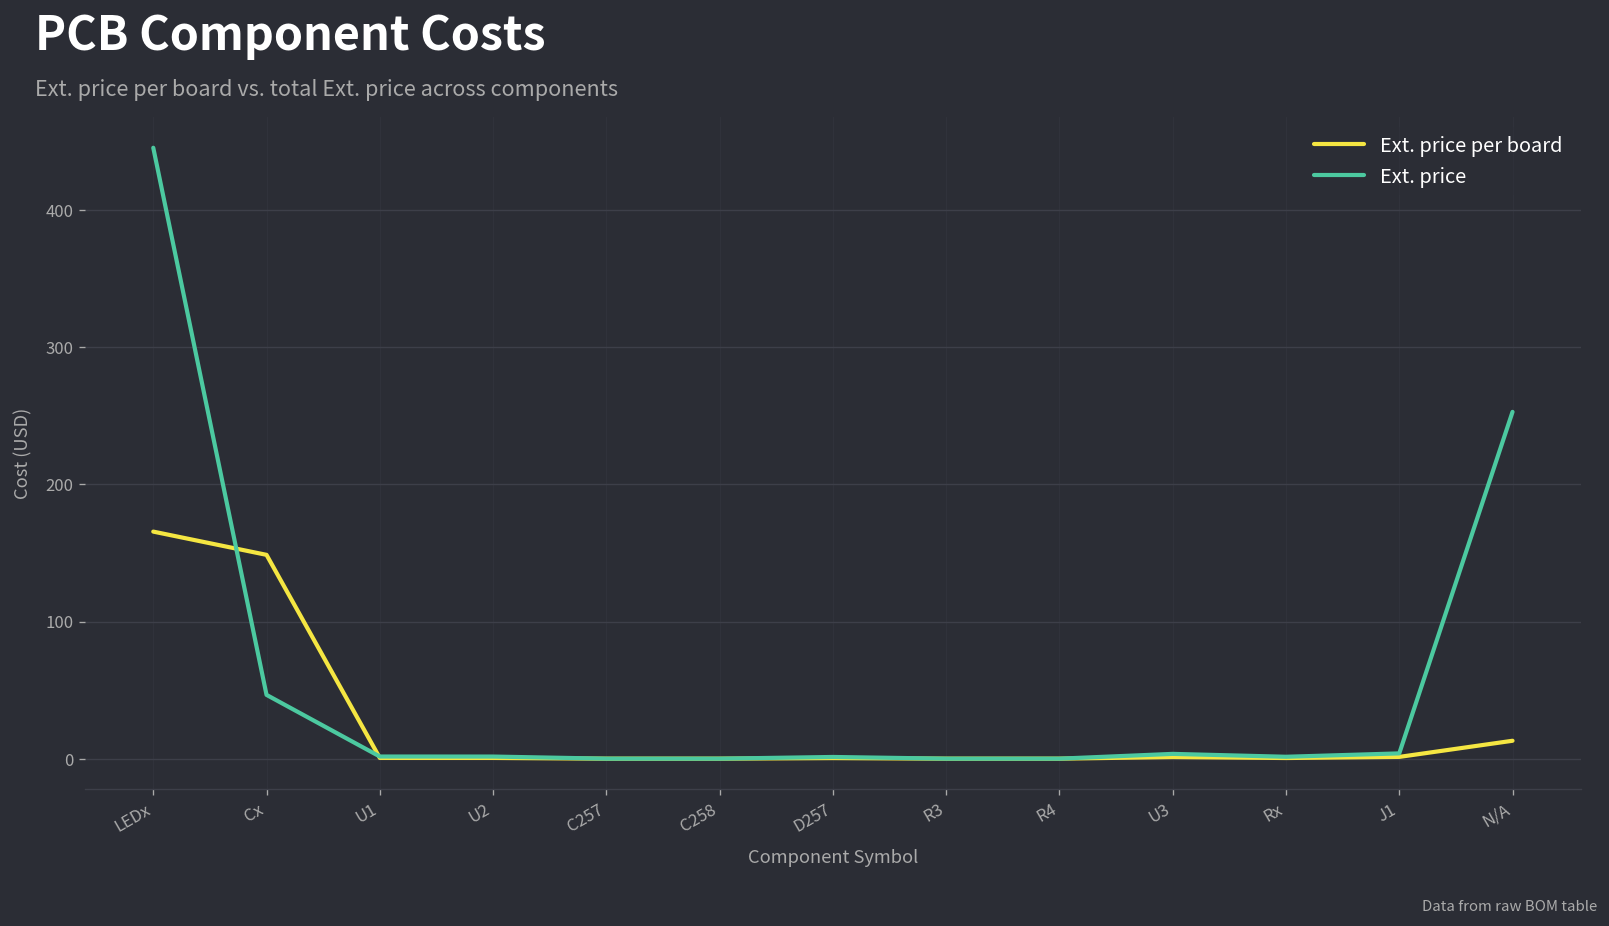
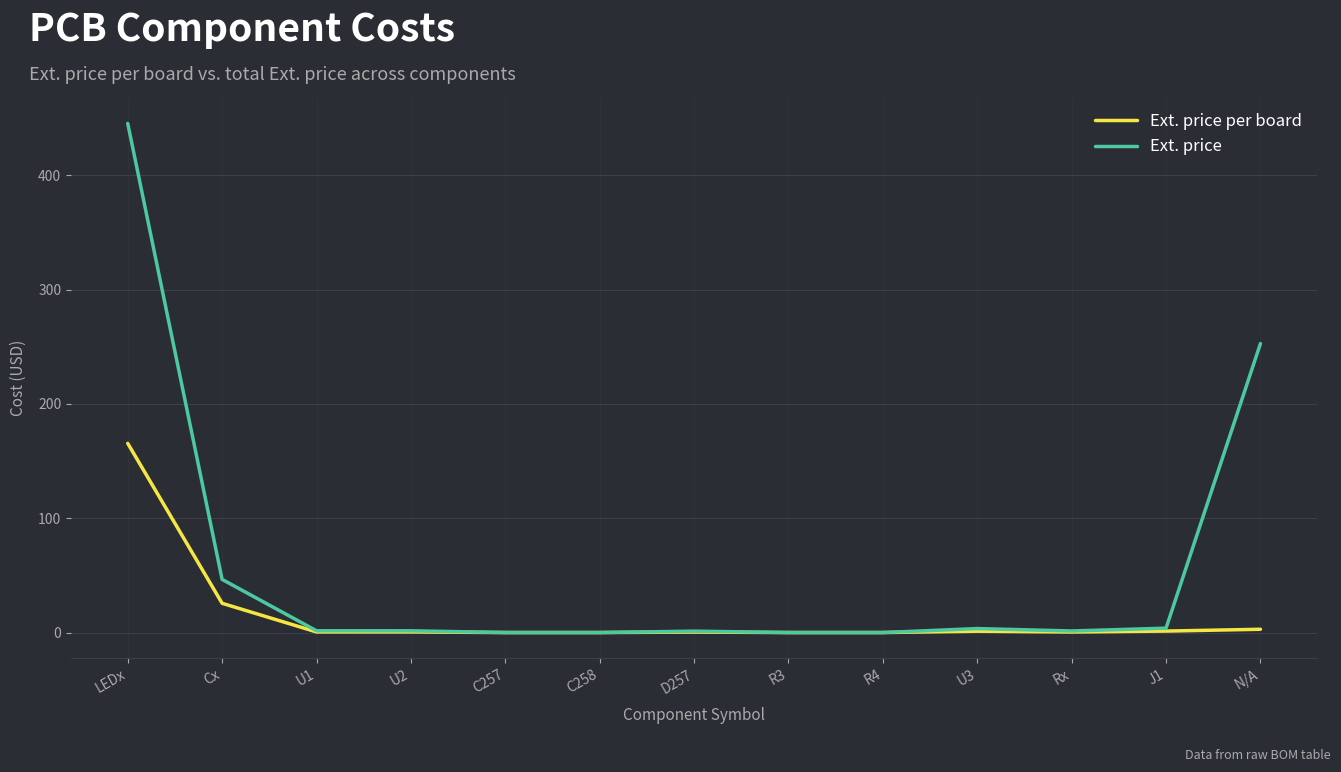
  {
    "Ext. price per board": {
      "LEDx": 166,
-     "Cx": 149,
+     "Cx": 26,
      "U3": 1,
      "J1": 1,
-     "N/A": 13
+     "N/A": 3
    },
    "Ext. price": {
      "LEDx": 445,
      "Cx": 47,
      "U3": 3,
      "J1": 4,
      "N/A": 253
    }
  }
